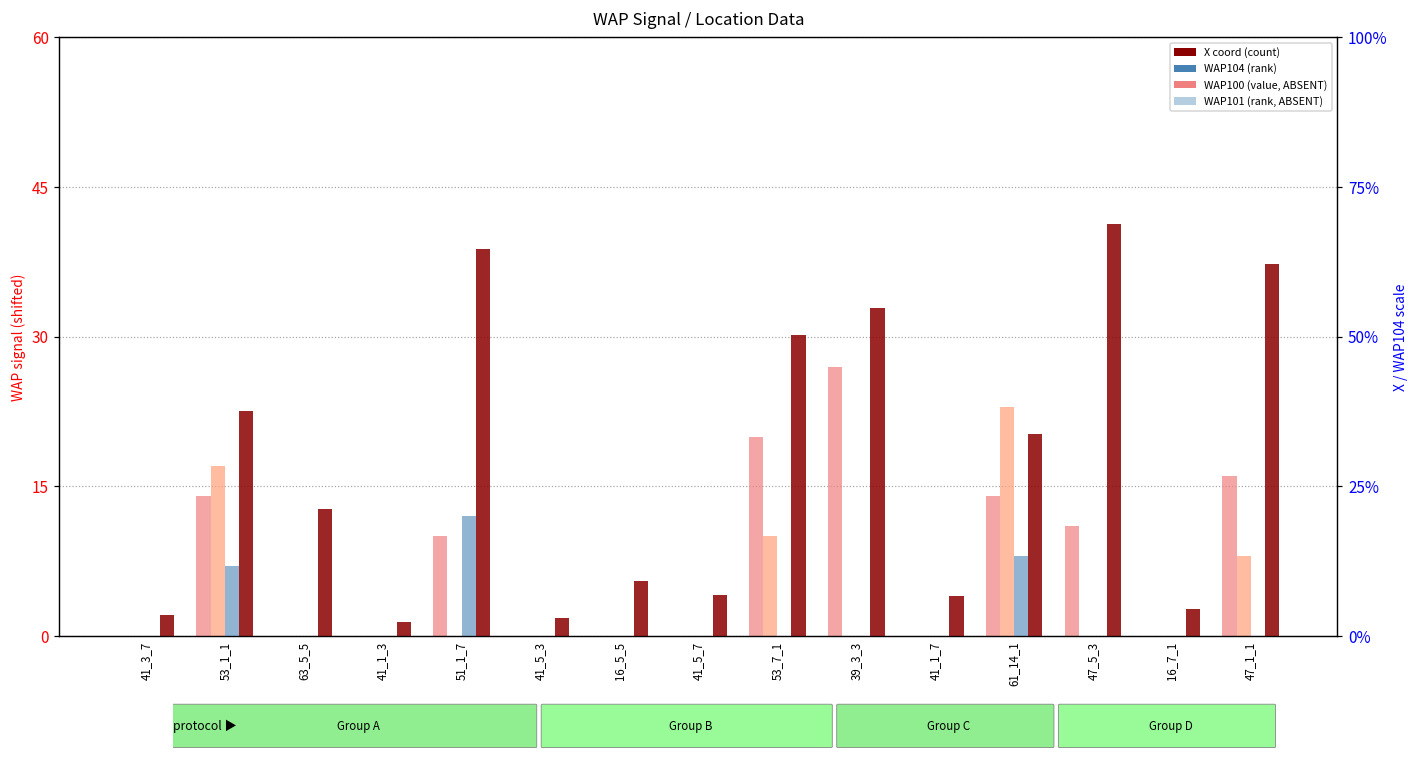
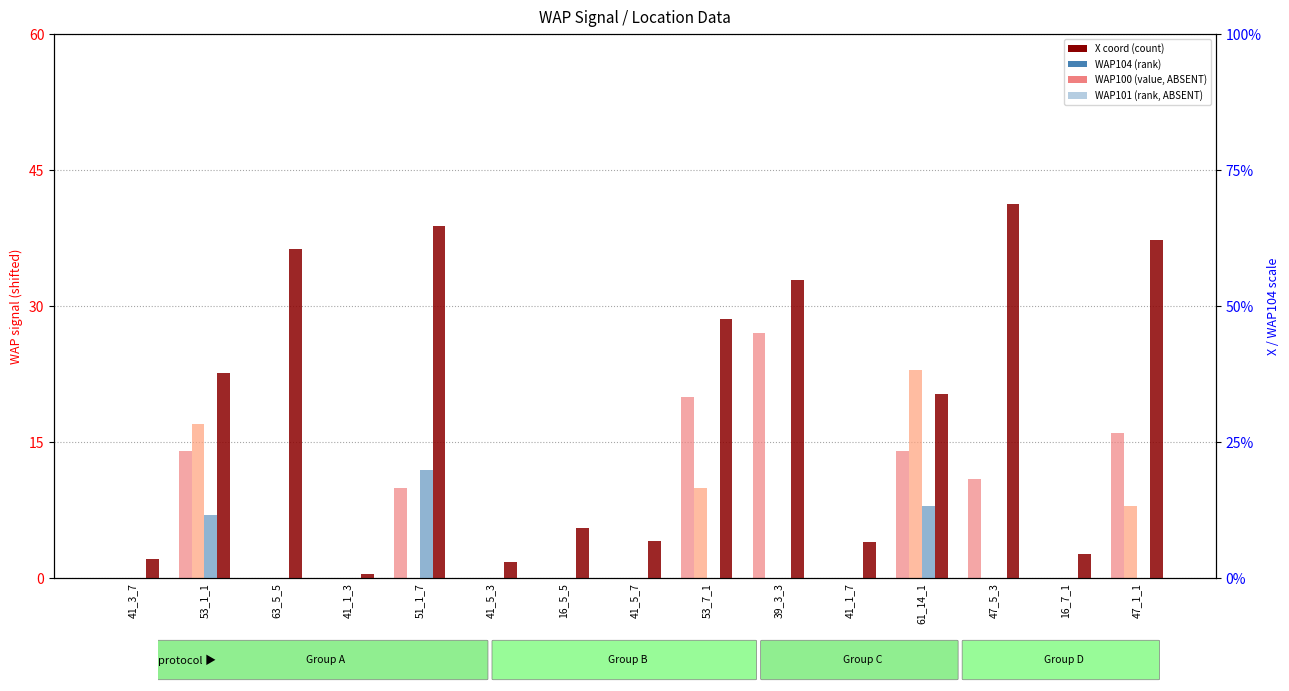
  {
    "WAP104 (rank)": {
      "41_3_7": "0%",
      "53_1_1": "12%",
      "63_5_5": "0%",
      "41_1_3": "0%",
      "51_1_7": "20%",
      "41_5_3": "0%",
      "16_5_5": "0%",
      "41_5_7": "0%",
      "53_7_1": "0%",
      "39_3_3": "0%",
      "41_1_7": "0%",
      "61_14_1": "13%",
      "47_5_3": "0%",
      "16_7_1": "0%",
      "47_1_1": "0%"
    },
    "X coord (count)": {
      "41_3_7": "4%",
      "53_1_1": "38%",
-     "63_5_5": "21%",
-     "41_1_3": "2%",
+     "63_5_5": "61%",
+     "41_1_3": "1%",
      "51_1_7": "65%",
      "41_5_3": "3%",
      "16_5_5": "9%",
      "41_5_7": "7%",
-     "53_7_1": "50%",
+     "53_7_1": "48%",
      "39_3_3": "55%",
      "41_1_7": "7%",
      "61_14_1": "34%",
      "47_5_3": "69%",
      "16_7_1": "5%",
      "47_1_1": "62%"
    }
  }
